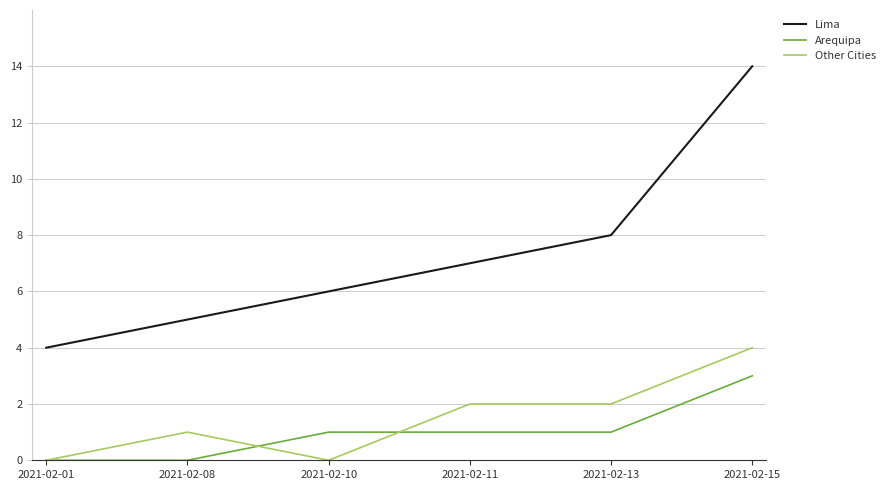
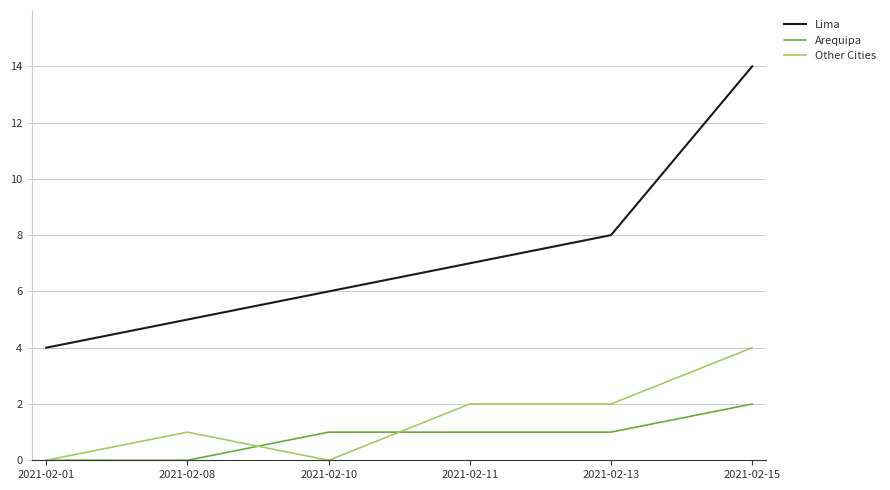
  {
    "Lima": {
      "2021-02-01": 4,
      "2021-02-08": 5,
      "2021-02-10": 6,
      "2021-02-11": 7,
      "2021-02-13": 8,
      "2021-02-15": 14
    },
    "Arequipa": {
      "2021-02-08": 0,
      "2021-02-10": 1,
      "2021-02-11": 1,
      "2021-02-13": 1,
-     "2021-02-15": 3
+     "2021-02-15": 2
    },
    "Other Cities": {
      "2021-02-08": 1,
      "2021-02-10": 0,
      "2021-02-11": 2,
      "2021-02-13": 2,
      "2021-02-15": 4
    }
  }
